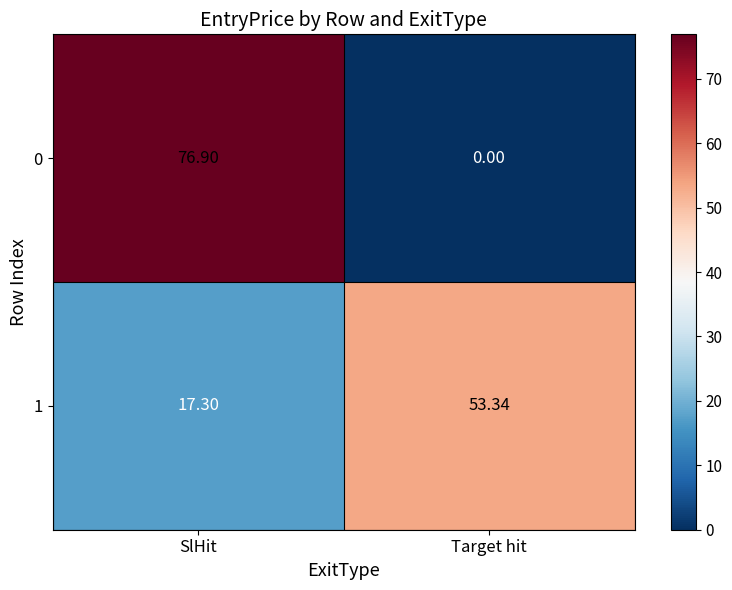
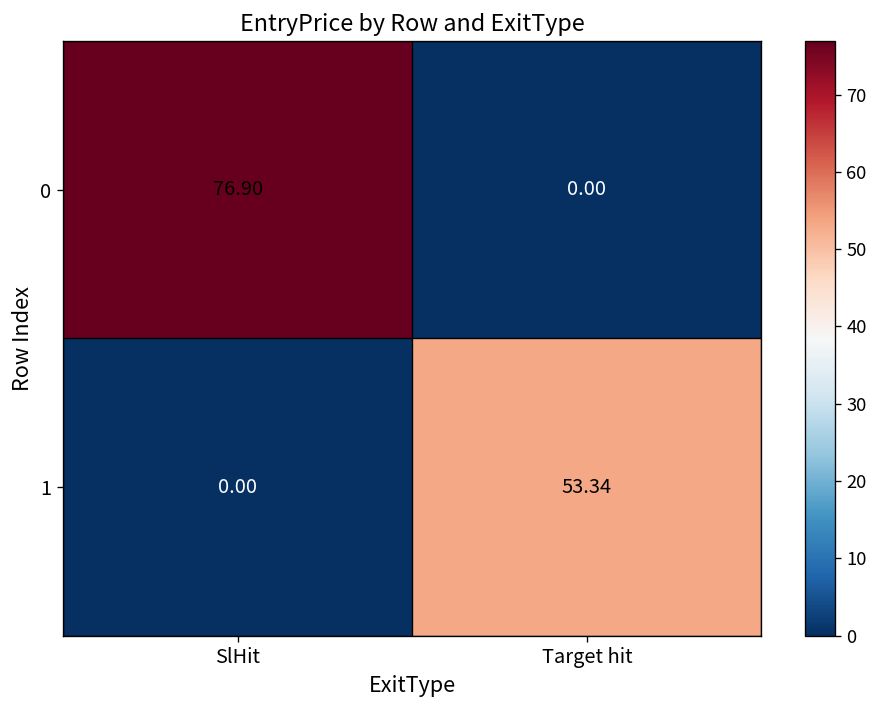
  {
    "0": {
      "SlHit": 76.90,
      "Target hit": 0.00
    },
    "1": {
-     "SlHit": 17.30,
+     "SlHit": 0.00,
      "Target hit": 53.34
    }
  }
